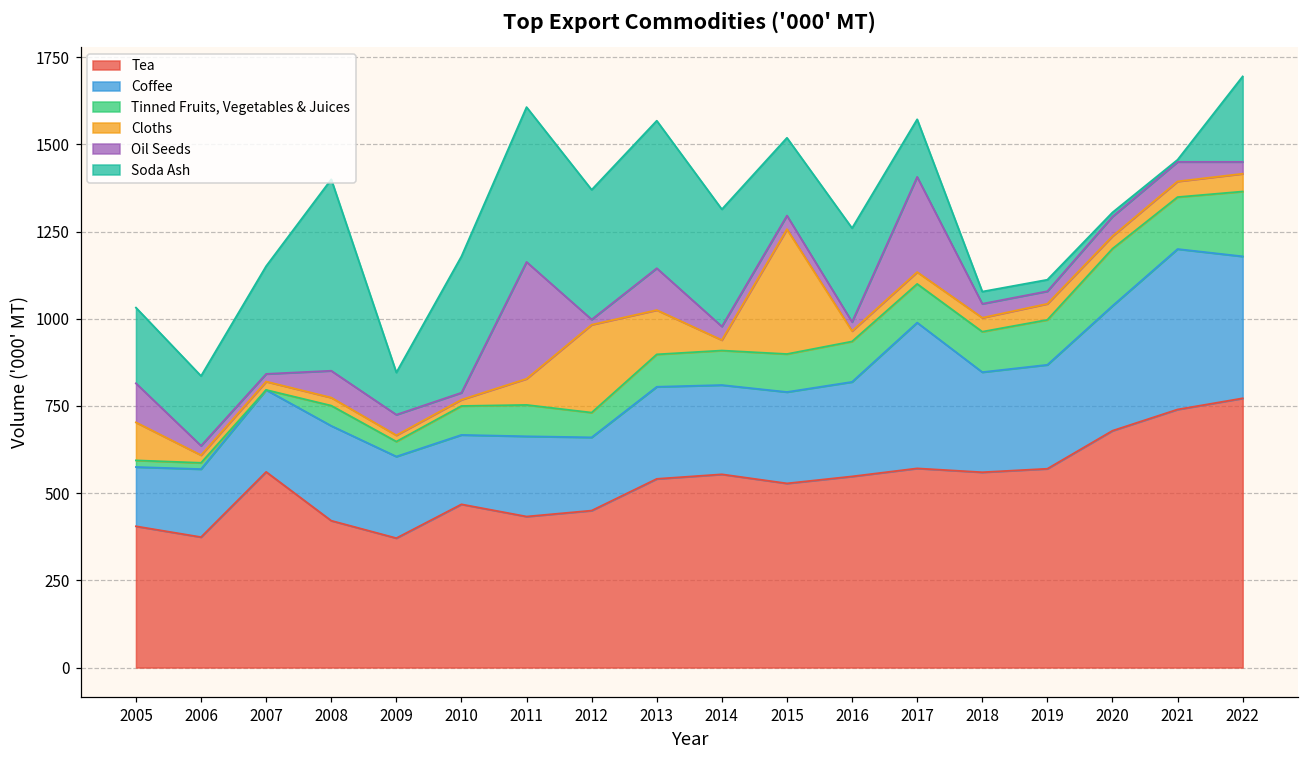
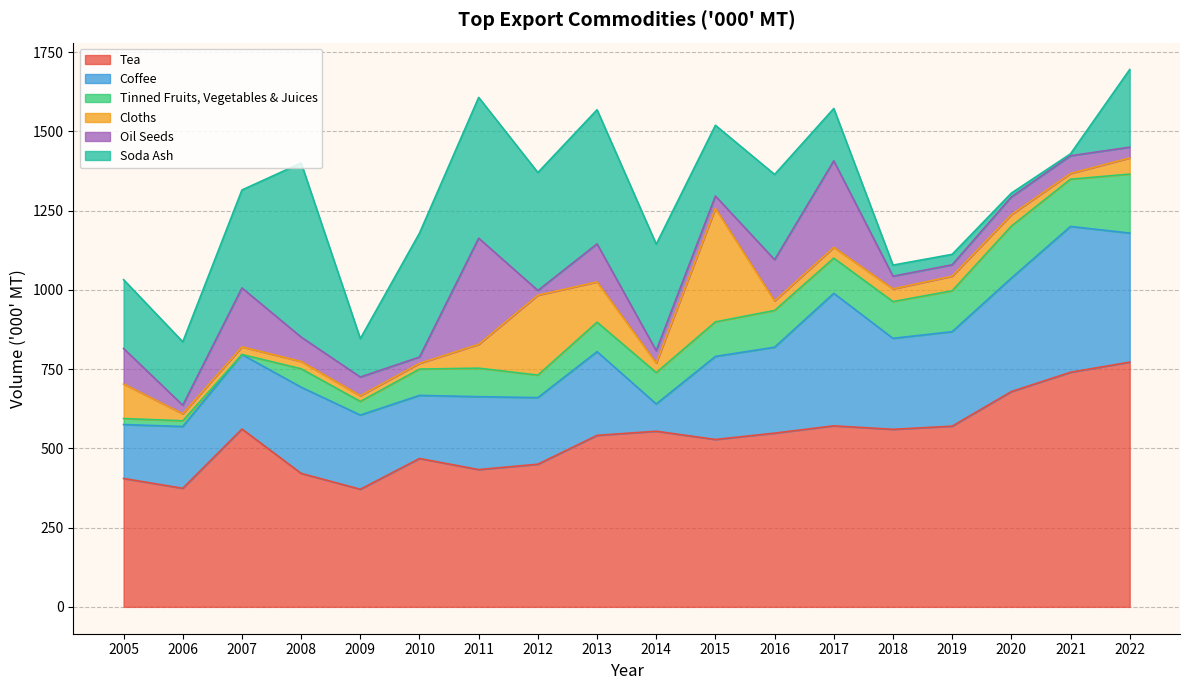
  {
    "Tea": {
      "2005": 410,
      "2006": 370,
      "2007": 560,
      "2008": 420,
      "2009": 370,
      "2010": 470,
      "2011": 430,
      "2012": 450,
      "2013": 540,
      "2014": 550,
      "2015": 530,
      "2016": 550,
      "2017": 570,
      "2018": 560,
      "2019": 570,
      "2020": 680,
      "2021": 740,
      "2022": 770
    },
    "Coffee": {
      "2005": 170,
      "2006": 200,
      "2008": 270,
      "2009": 230,
      "2010": 200,
      "2011": 230,
      "2012": 210,
      "2013": 260,
-     "2014": 260,
+     "2014": 90,
      "2015": 260,
      "2016": 270,
      "2017": 420,
      "2018": 290,
      "2019": 300,
      "2020": 360,
      "2021": 460,
      "2022": 410
    },
    "Cloths": {
      "2005": 110,
      "2006": 20,
      "2007": 20,
      "2008": 20,
      "2009": 20,
      "2010": 20,
      "2011": 80,
      "2012": 250,
      "2013": 130,
      "2014": 30,
      "2015": 360,
      "2016": 30,
      "2017": 30,
      "2018": 40,
      "2019": 50,
      "2020": 40,
-     "2021": 50,
+     "2021": 20,
      "2022": 50
    },
    "Oil Seeds": {
      "2005": 110,
      "2006": 30,
-     "2007": 20,
+     "2007": 190,
      "2008": 80,
      "2009": 60,
      "2010": 20,
      "2011": 340,
      "2012": 20,
      "2013": 120,
      "2014": 40,
      "2015": 40,
-     "2016": 30,
+     "2016": 130,
      "2017": 270,
      "2018": 40,
      "2019": 40,
      "2020": 60,
      "2022": 30
    }
  }
